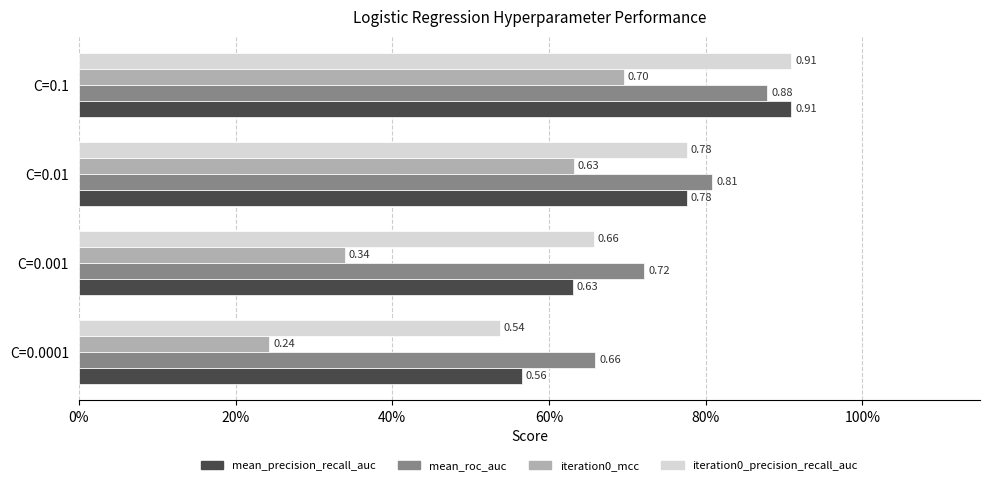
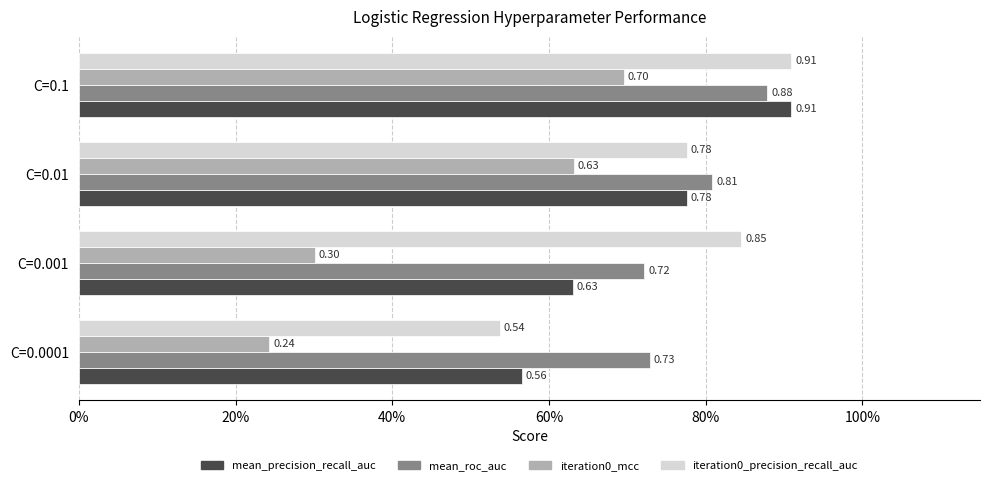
  {
    "mean_precision_recall_auc": {
      "C=0.1": 0.91,
      "C=0.01": 0.78,
      "C=0.001": 0.63,
      "C=0.0001": 0.56
    },
    "mean_roc_auc": {
      "C=0.1": 0.88,
      "C=0.01": 0.81,
      "C=0.001": 0.72,
-     "C=0.0001": 0.66
+     "C=0.0001": 0.73
    },
    "iteration0_mcc": {
      "C=0.1": 0.70,
      "C=0.01": 0.63,
-     "C=0.001": 0.34,
+     "C=0.001": 0.30,
      "C=0.0001": 0.24
    },
    "iteration0_precision_recall_auc": {
      "C=0.1": 0.91,
      "C=0.01": 0.78,
-     "C=0.001": 0.66,
+     "C=0.001": 0.85,
      "C=0.0001": 0.54
    }
  }
